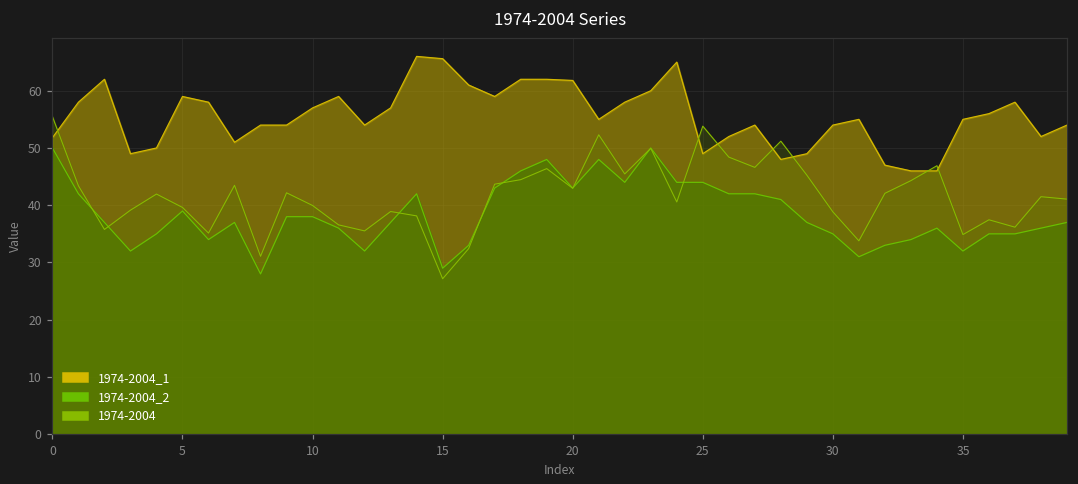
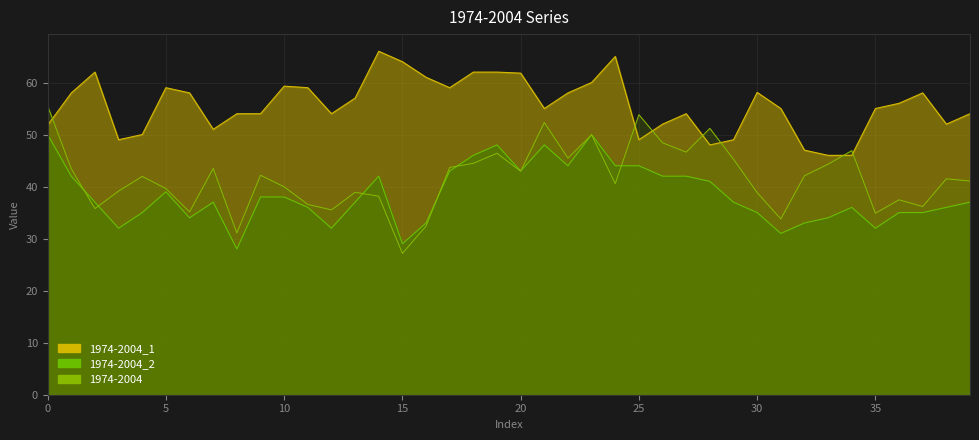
  {
    "1974-2004_1": {
      "0": 52,
      "5": 59,
-     "10": 57,
-     "15": 66,
+     "10": 59,
+     "15": 64,
      "20": 62,
      "25": 49,
-     "30": 54,
+     "30": 58,
      "35": 55
    }
  }
